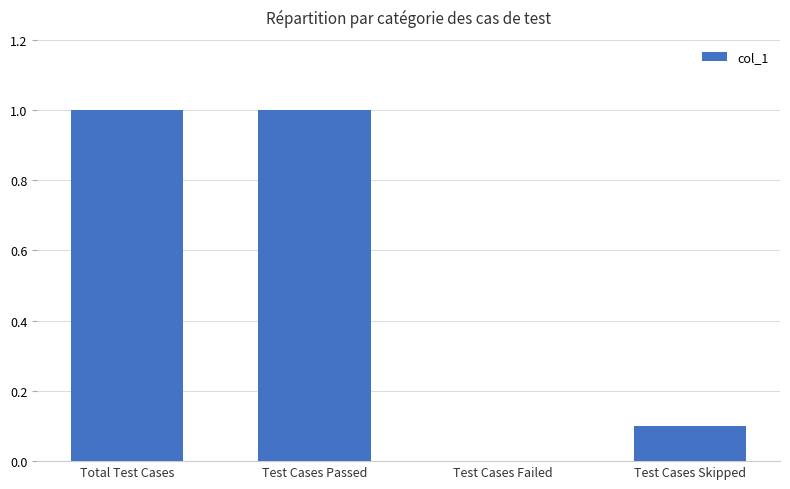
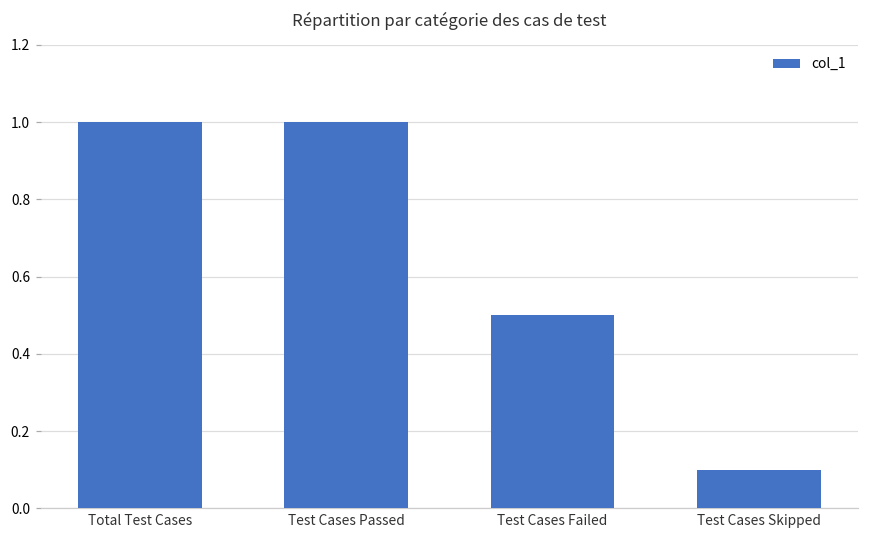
  {
    "Total Test Cases": 1.0,
    "Test Cases Passed": 1.0,
-   "Test Cases Failed": 0.0,
+   "Test Cases Failed": 0.5,
    "Test Cases Skipped": 0.1
  }
